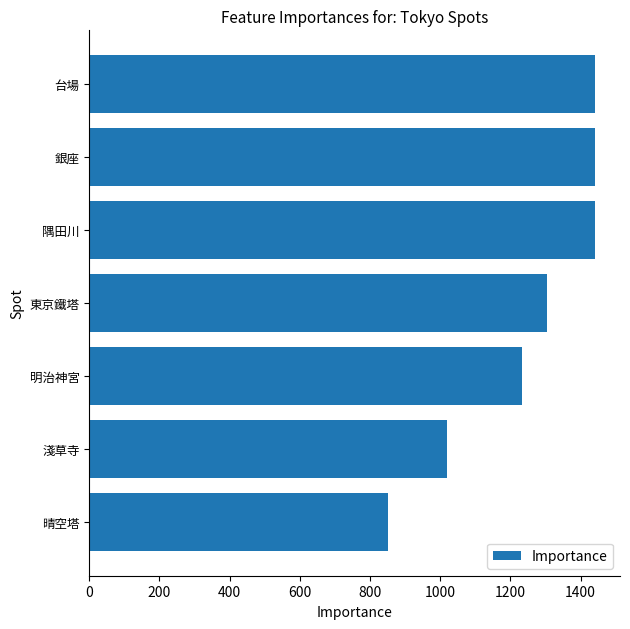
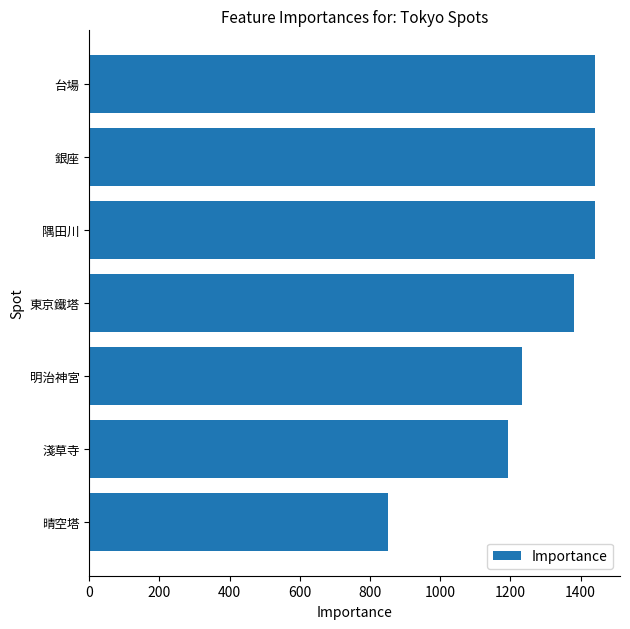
  {
    "台場": 1440,
    "銀座": 1440,
    "隅田川": 1440,
-   "東京鐵塔": 1300,
+   "東京鐵塔": 1380,
    "明治神宮": 1230,
-   "淺草寺": 1020,
+   "淺草寺": 1190,
    "晴空塔": 850
  }
